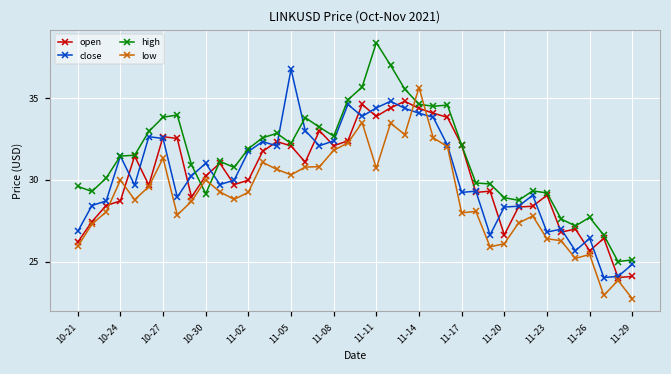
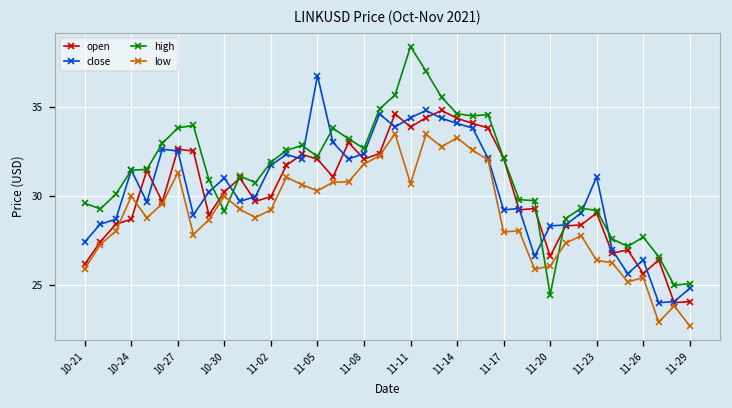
  {
    "open": {
      "10-21": 26.2,
      "10-24": 28.7,
      "10-30": 30.2,
      "11-02": 30.0,
      "11-08": 32.1,
      "11-11": 33.9,
      "11-14": 34.4,
      "11-20": 26.6,
      "11-26": 25.7,
      "11-29": 24.1
    },
    "close": {
-     "10-21": 26.8,
+     "10-21": 27.4,
      "10-30": 31.0,
      "11-05": 36.8,
      "11-08": 32.4,
      "11-11": 34.4,
      "11-14": 34.1,
      "11-17": 29.2,
      "11-20": 28.3,
-     "11-23": 26.8,
+     "11-23": 31.1,
      "11-26": 26.4,
      "11-29": 24.8
    },
    "high": {
      "10-21": 29.6,
      "10-27": 33.8,
      "10-30": 29.2,
      "11-08": 32.7,
      "11-11": 38.4,
      "11-14": 34.6,
-     "11-20": 28.9,
+     "11-20": 24.5,
      "11-26": 27.7,
      "11-29": 25.1
    },
    "low": {
      "10-21": 25.9,
      "10-24": 30.0,
      "10-27": 31.3,
      "10-30": 30.0,
      "11-02": 29.2,
      "11-05": 30.3,
      "11-08": 31.8,
      "11-11": 30.7,
-     "11-14": 35.6,
+     "11-14": 33.3,
      "11-17": 28.0,
      "11-20": 26.1,
      "11-23": 26.4,
      "11-26": 25.4,
      "11-29": 22.7
    }
  }
